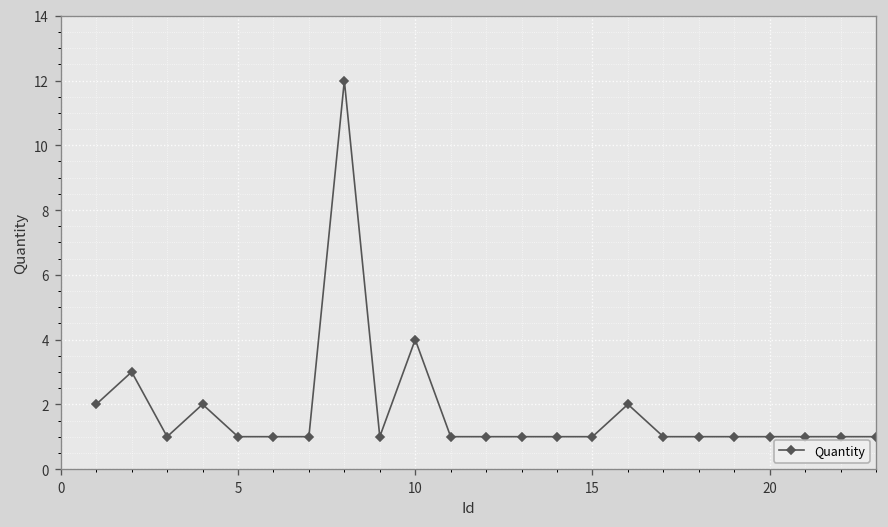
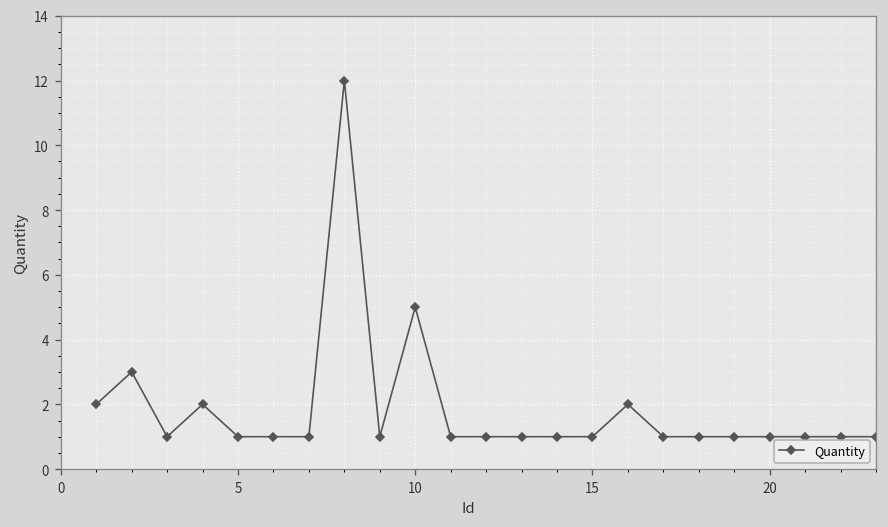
  {
    "5": 1,
-   "10": 4,
+   "10": 5,
    "15": 1,
    "20": 1
  }
